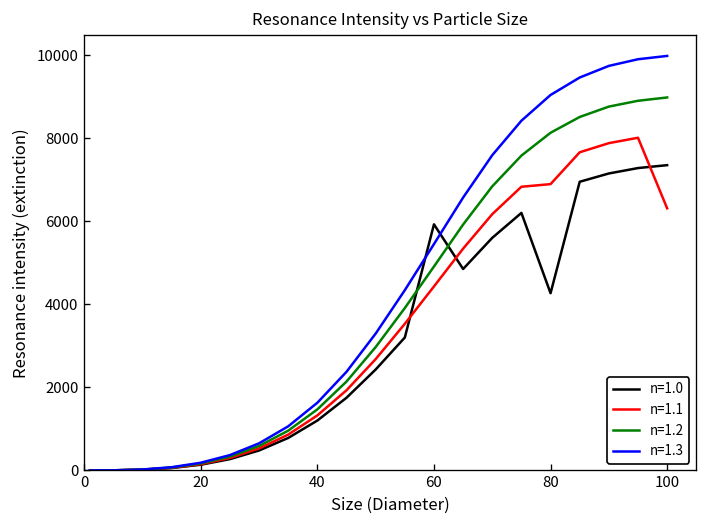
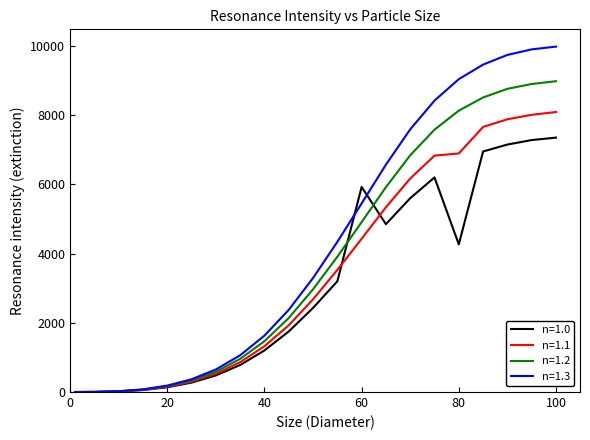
  {
    "n=1.0": {
      "40": 1200,
      "60": 5900,
      "80": 4300,
      "100": 7400
    },
    "n=1.1": {
      "40": 1300,
      "60": 4400,
      "80": 6900,
-     "100": 6300
+     "100": 8100
    },
    "n=1.2": {
      "40": 1500,
      "60": 4900,
      "80": 8100,
      "100": 9000
    },
    "n=1.3": {
      "40": 1600,
      "60": 5500,
      "80": 9000,
      "100": 10000
    }
  }
